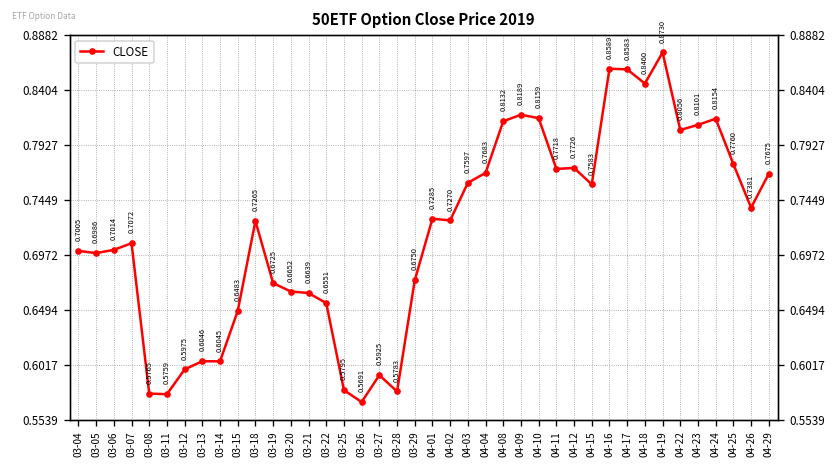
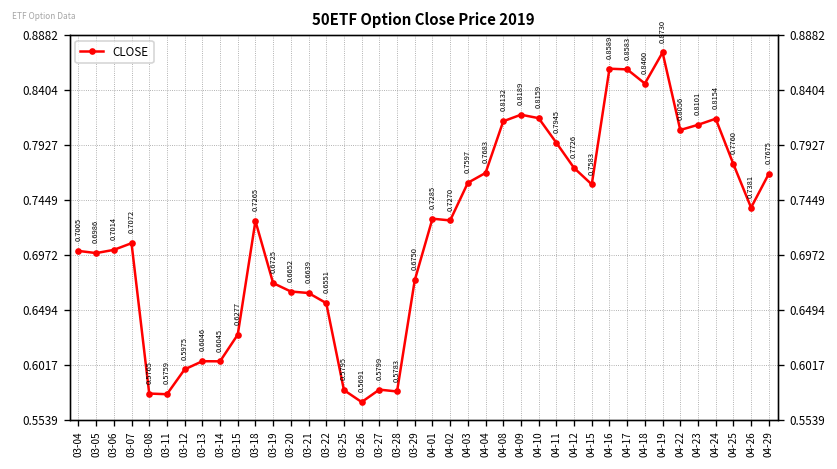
  {
    "03-04": 0.7005,
    "03-05": 0.6986,
    "03-06": 0.7014,
    "03-07": 0.7072,
    "03-08": 0.5765,
    "03-11": 0.5759,
    "03-12": 0.5975,
    "03-13": 0.6046,
    "03-14": 0.6045,
-   "03-15": 0.6483,
+   "03-15": 0.6277,
    "03-18": 0.7265,
    "03-19": 0.6725,
    "03-20": 0.6652,
    "03-21": 0.6639,
    "03-22": 0.6551,
    "03-25": 0.5795,
    "03-26": 0.5691,
-   "03-27": 0.5925,
+   "03-27": 0.5799,
    "03-28": 0.5783,
    "03-29": 0.6750,
    "04-01": 0.7285,
    "04-02": 0.7270,
    "04-03": 0.7597,
    "04-04": 0.7683,
    "04-08": 0.8132,
    "04-09": 0.8189,
    "04-10": 0.8159,
-   "04-11": 0.7718,
+   "04-11": 0.7945,
    "04-12": 0.7726,
    "04-15": 0.7583,
    "04-16": 0.8589,
    "04-17": 0.8583,
    "04-18": 0.8460,
    "04-19": 0.8730,
    "04-22": 0.8056,
    "04-23": 0.8101,
    "04-24": 0.8154,
    "04-25": 0.7760,
    "04-26": 0.7381,
    "04-29": 0.7675
  }
